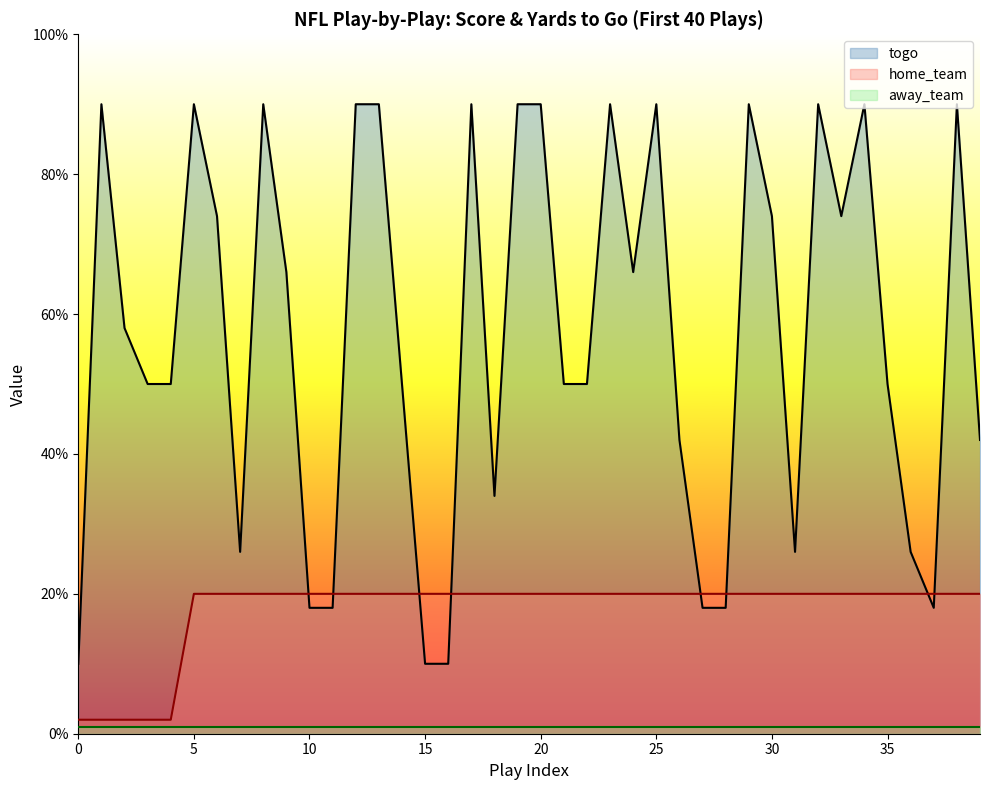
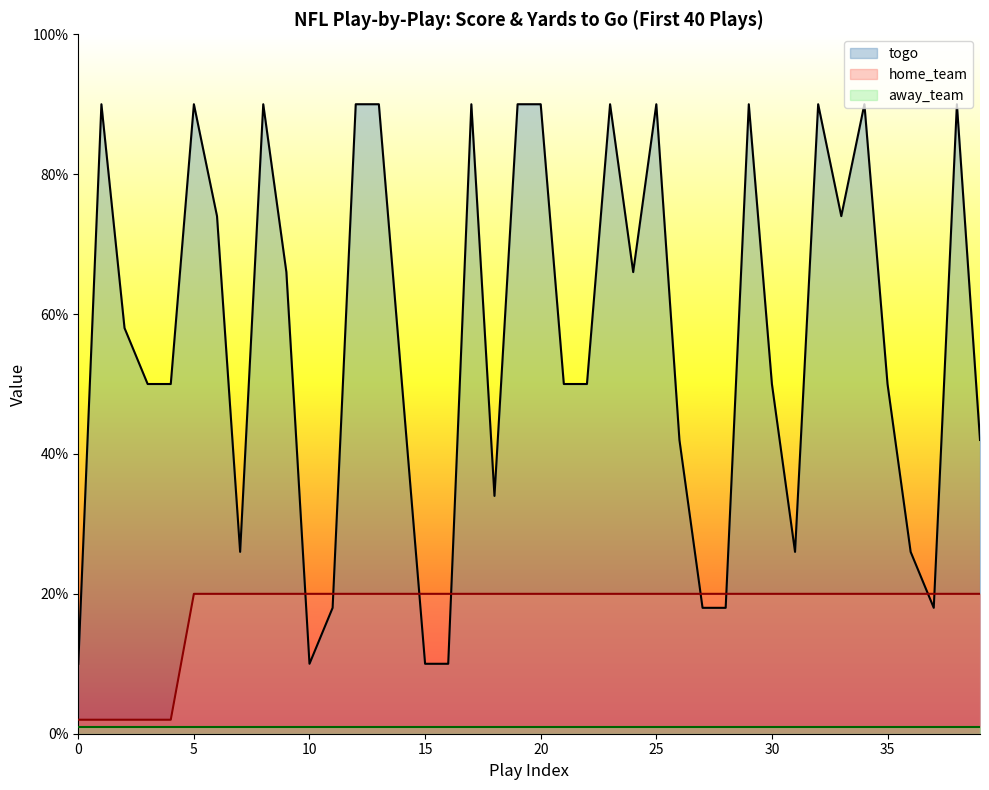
  {
    "togo": {
      "0": "10%",
      "5": "90%",
-     "10": "18%",
+     "10": "10%",
      "15": "10%",
      "20": "90%",
      "25": "90%",
-     "30": "74%",
+     "30": "50%",
      "35": "50%"
    },
    "home_team": {
      "0": "2%",
      "5": "20%",
      "10": "20%",
      "15": "20%",
      "20": "20%",
      "25": "20%",
      "30": "20%",
      "35": "20%"
    },
    "away_team": {
      "0": "1%",
      "5": "1%",
      "10": "1%",
      "15": "1%",
      "20": "1%",
      "25": "1%",
      "30": "1%",
      "35": "1%"
    }
  }
